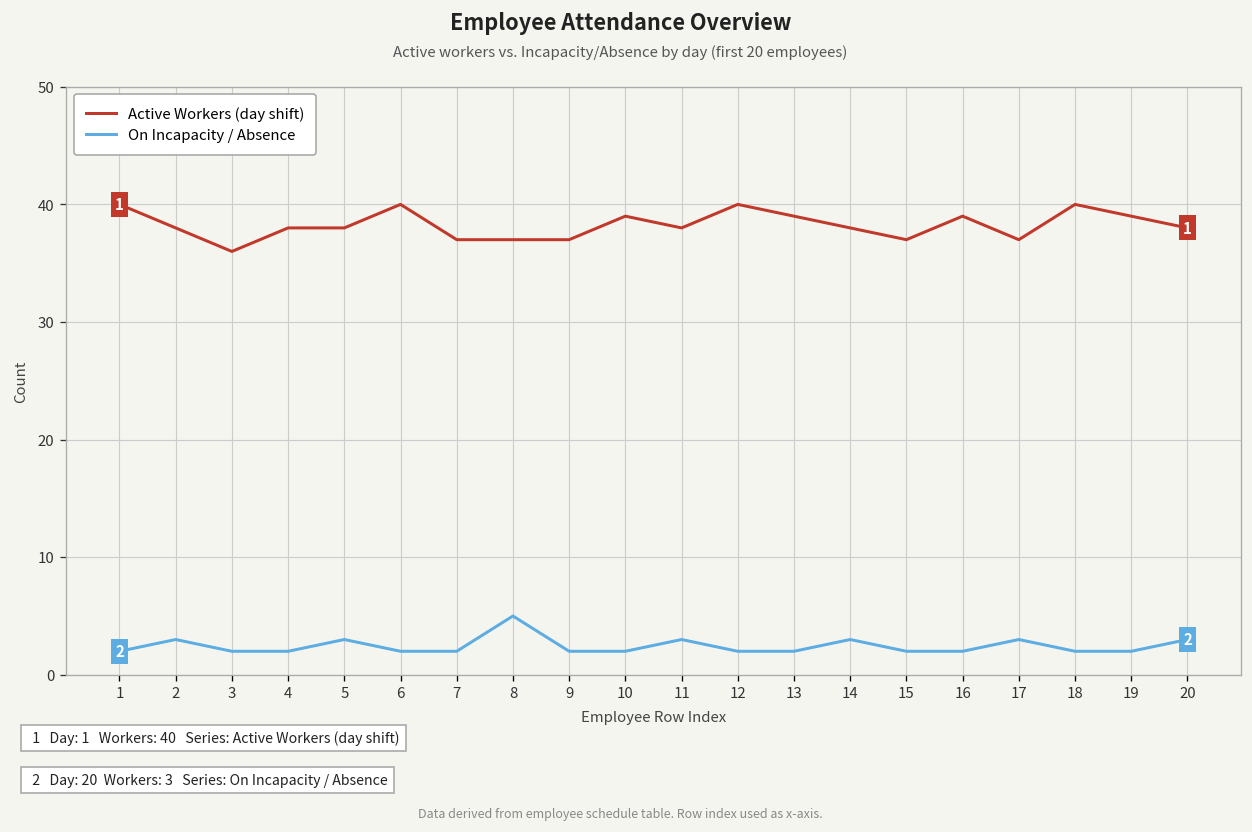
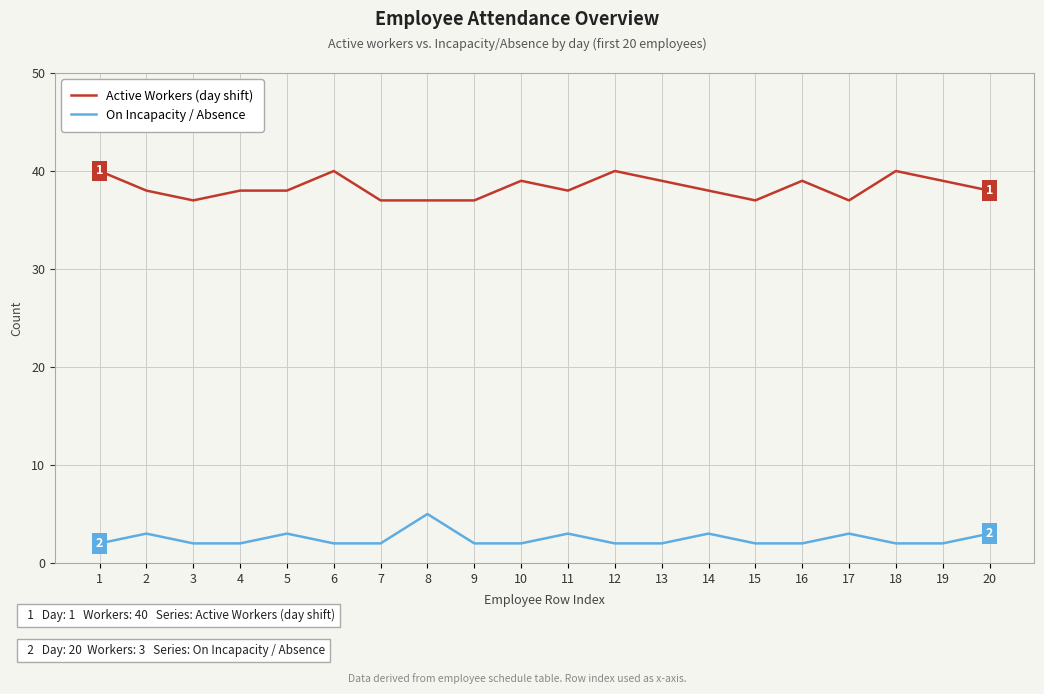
  {
    "Active Workers (day shift)": {
      "2": 38,
-     "3": 36,
+     "3": 37,
      "4": 38,
      "5": 38,
      "6": 40,
      "7": 37,
      "8": 37,
      "9": 37,
      "10": 39,
      "11": 38,
      "12": 40,
      "13": 39,
      "14": 38,
      "15": 37,
      "16": 39,
      "17": 37,
      "18": 40,
      "19": 39
    },
    "On Incapacity / Absence": {
      "2": 3,
      "3": 2,
      "4": 2,
      "5": 3,
      "6": 2,
      "7": 2,
      "8": 5,
      "9": 2,
      "10": 2,
      "11": 3,
      "12": 2,
      "13": 2,
      "14": 3,
      "15": 2,
      "16": 2,
      "17": 3,
      "18": 2,
      "19": 2
    }
  }
